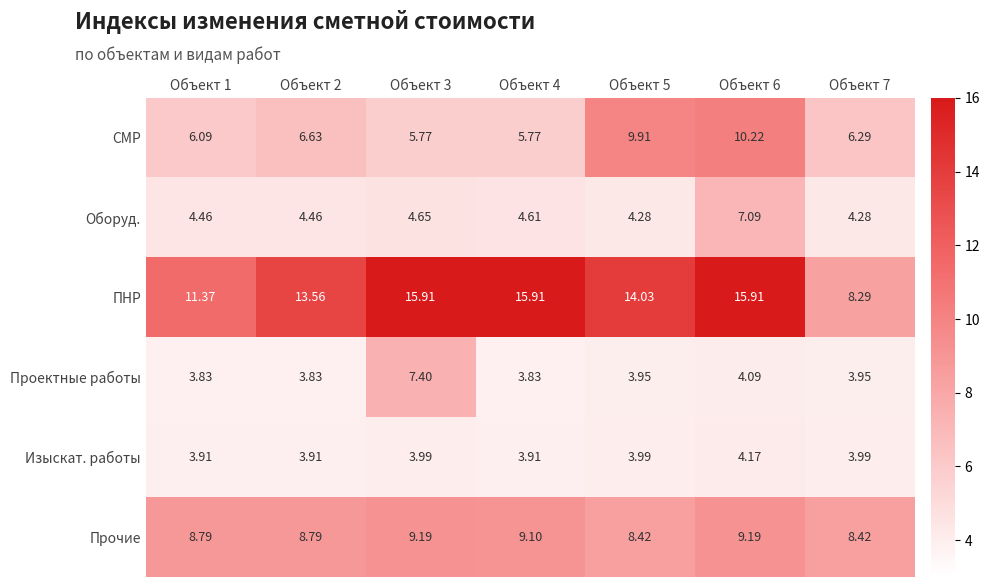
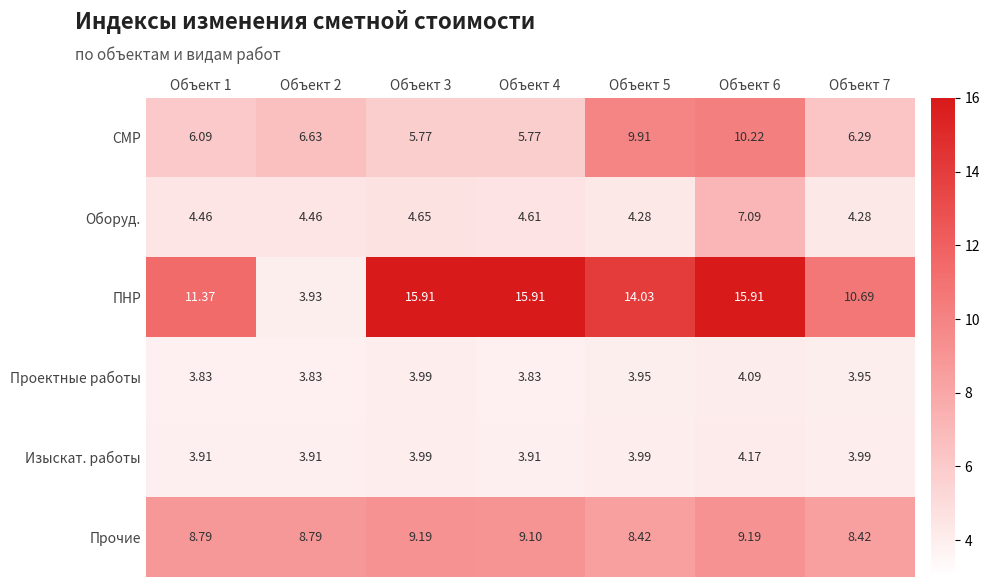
  {
    "СМР": {
      "Объект 1": 6.09,
      "Объект 2": 6.63,
      "Объект 3": 5.77,
      "Объект 4": 5.77,
      "Объект 5": 9.91,
      "Объект 6": 10.22,
      "Объект 7": 6.29
    },
    "Оборуд.": {
      "Объект 1": 4.46,
      "Объект 2": 4.46,
      "Объект 3": 4.65,
      "Объект 4": 4.61,
      "Объект 5": 4.28,
      "Объект 6": 7.09,
      "Объект 7": 4.28
    },
    "ПНР": {
      "Объект 1": 11.37,
-     "Объект 2": 13.56,
+     "Объект 2": 3.93,
      "Объект 3": 15.91,
      "Объект 4": 15.91,
      "Объект 5": 14.03,
      "Объект 6": 15.91,
-     "Объект 7": 8.29
+     "Объект 7": 10.69
    },
    "Проектные работы": {
      "Объект 1": 3.83,
      "Объект 2": 3.83,
-     "Объект 3": 7.40,
+     "Объект 3": 3.99,
      "Объект 4": 3.83,
      "Объект 5": 3.95,
      "Объект 6": 4.09,
      "Объект 7": 3.95
    },
    "Изыскат. работы": {
      "Объект 1": 3.91,
      "Объект 2": 3.91,
      "Объект 3": 3.99,
      "Объект 4": 3.91,
      "Объект 5": 3.99,
      "Объект 6": 4.17,
      "Объект 7": 3.99
    },
    "Прочие": {
      "Объект 1": 8.79,
      "Объект 2": 8.79,
      "Объект 3": 9.19,
      "Объект 4": 9.10,
      "Объект 5": 8.42,
      "Объект 6": 9.19,
      "Объект 7": 8.42
    }
  }
